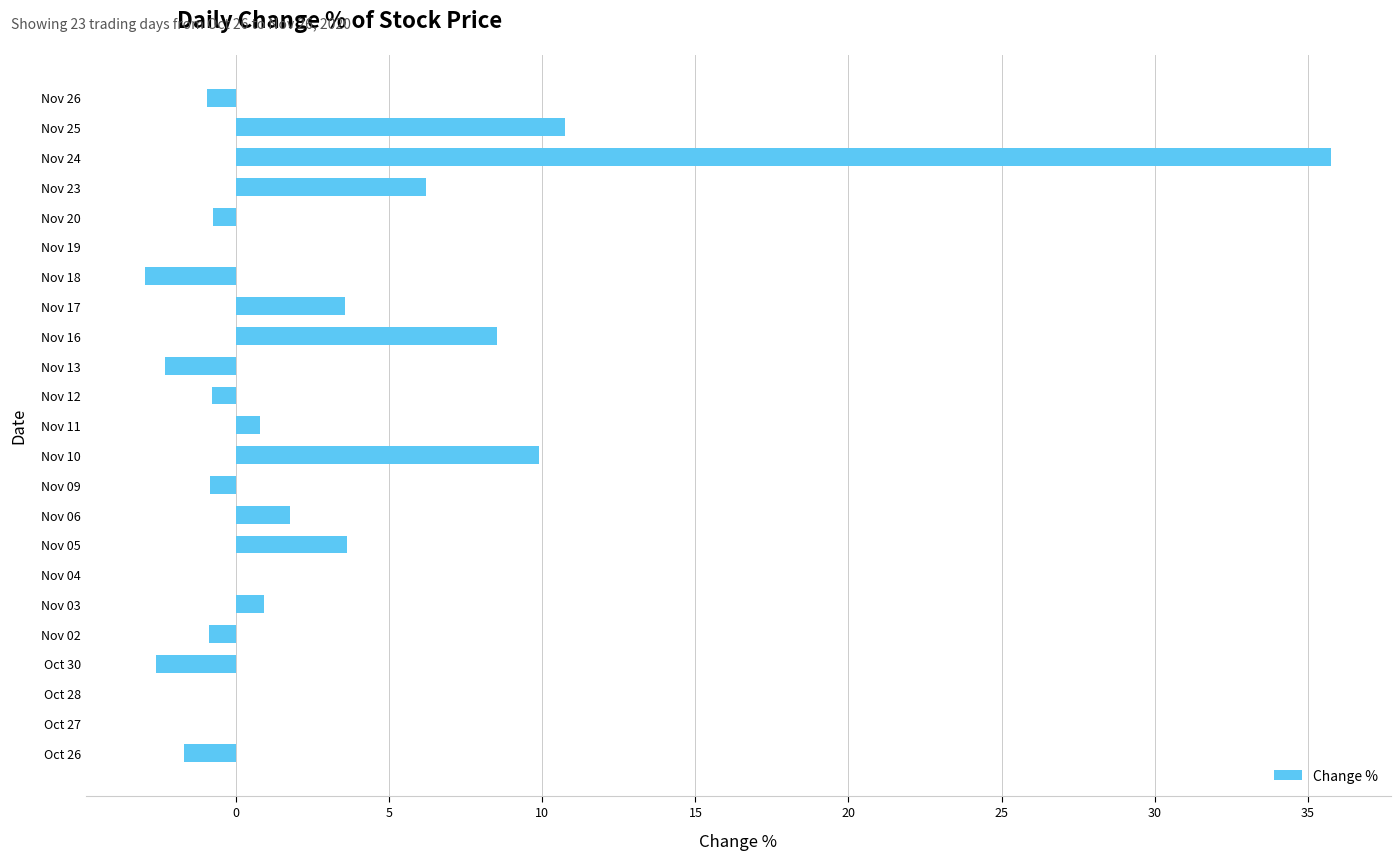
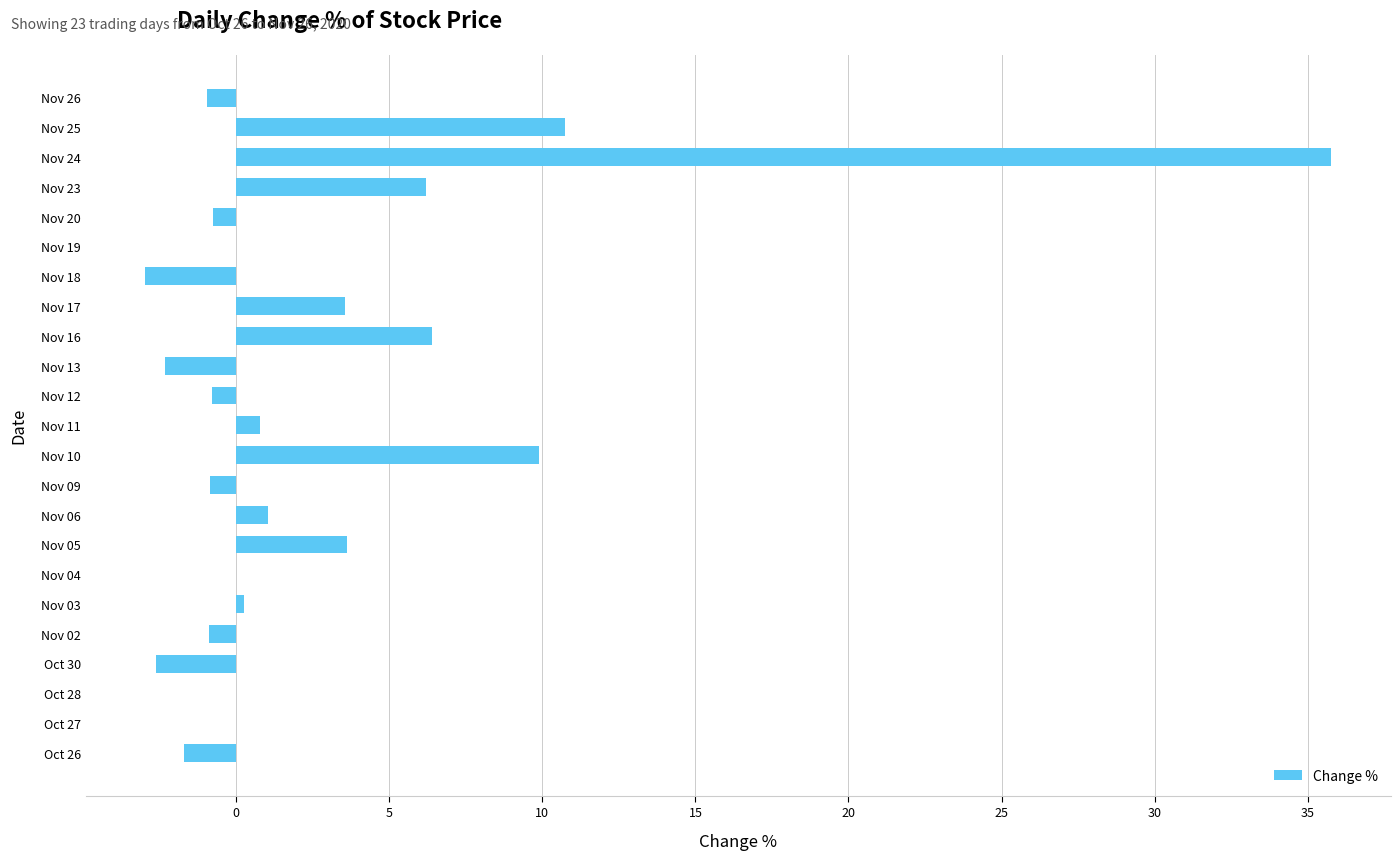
  {
    "Nov 26": -1.0,
    "Nov 25": 10.8,
    "Nov 24": 35.8,
    "Nov 23": 6.2,
    "Nov 20": -0.8,
    "Nov 19": 0.0,
    "Nov 18": -3.0,
    "Nov 17": 3.6,
-   "Nov 16": 8.5,
+   "Nov 16": 6.4,
    "Nov 13": -2.3,
    "Nov 12": -0.8,
    "Nov 11": 0.8,
    "Nov 10": 9.9,
    "Nov 09": -0.9,
-   "Nov 06": 1.7,
+   "Nov 06": 1.0,
    "Nov 05": 3.6,
    "Nov 04": 0.0,
-   "Nov 03": 0.9,
+   "Nov 03": 0.3,
    "Nov 02": -0.9,
    "Oct 30": -2.6,
    "Oct 28": 0.0,
    "Oct 27": 0.0,
    "Oct 26": -1.7
  }
